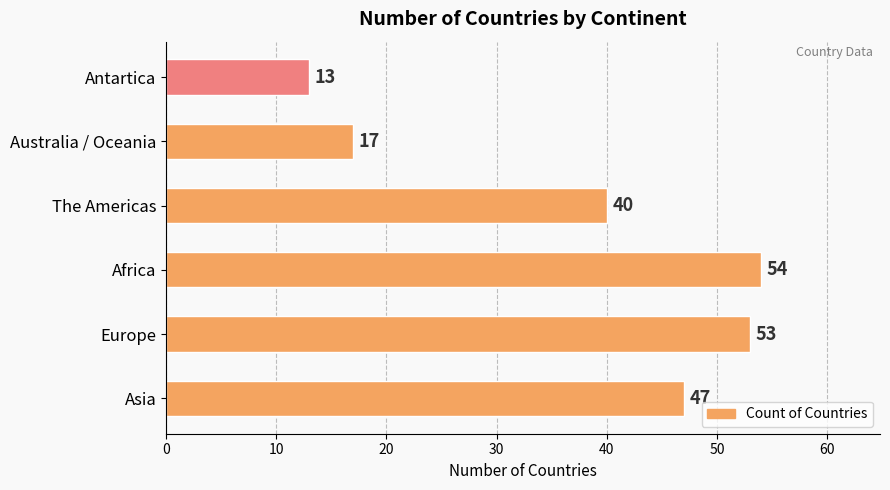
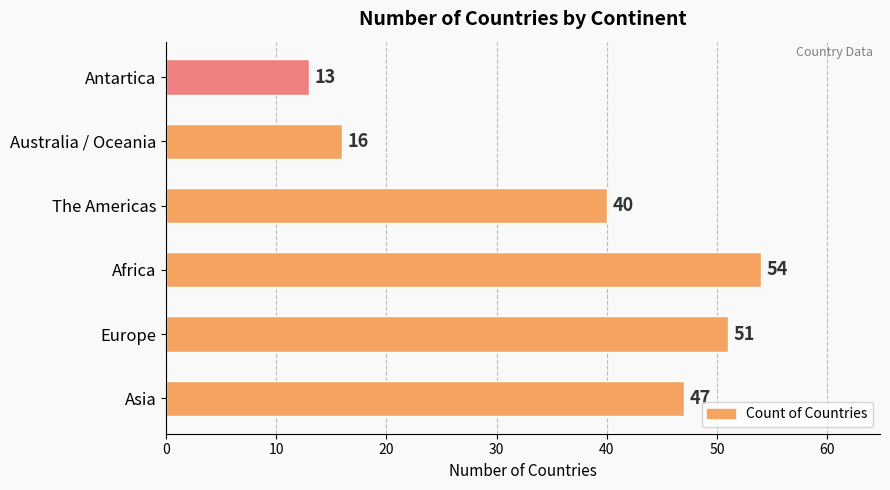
  {
    "Antartica": 13,
-   "Australia / Oceania": 17,
+   "Australia / Oceania": 16,
    "The Americas": 40,
    "Africa": 54,
-   "Europe": 53
+   "Europe": 51
  }
